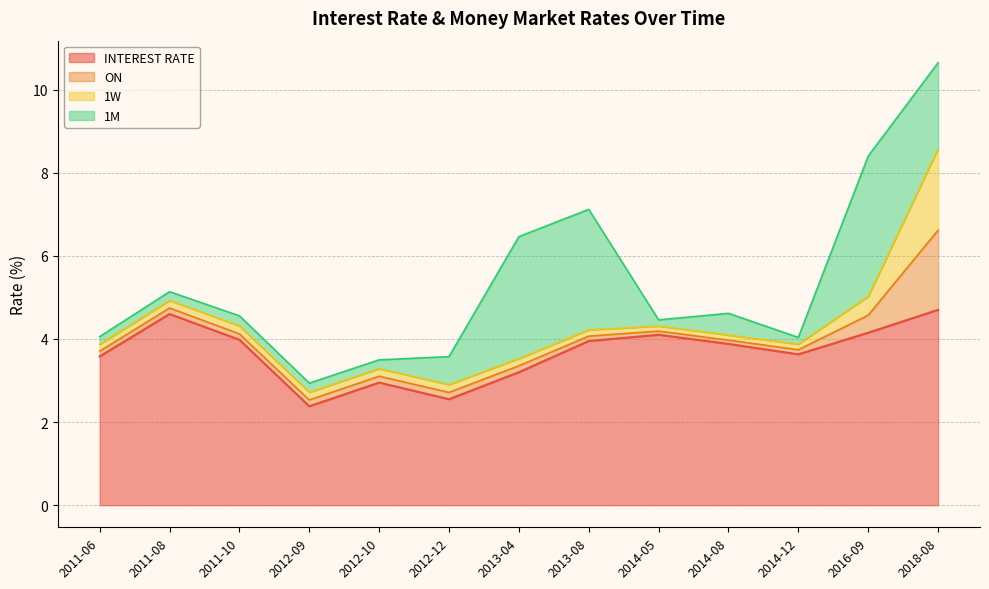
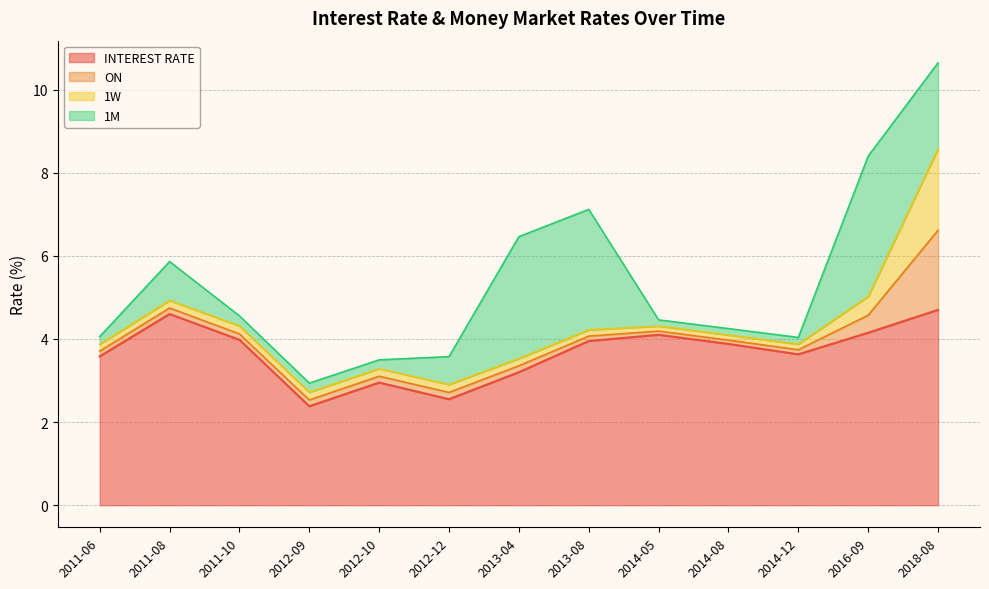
  {
    "1M": {
      "2011-06": 0.2,
-     "2011-08": 0.2,
+     "2011-08": 0.9,
      "2011-10": 0.2,
      "2012-09": 0.2,
      "2012-10": 0.2,
      "2012-12": 0.7,
      "2013-04": 2.9,
      "2013-08": 2.9,
      "2014-05": 0.2,
-     "2014-08": 0.5,
+     "2014-08": 0.2,
      "2014-12": 0.2,
      "2016-09": 3.4,
      "2018-08": 2.1
    }
  }
